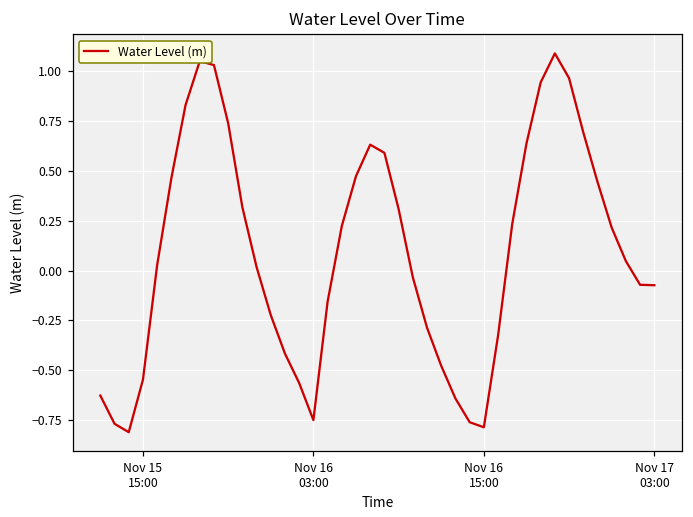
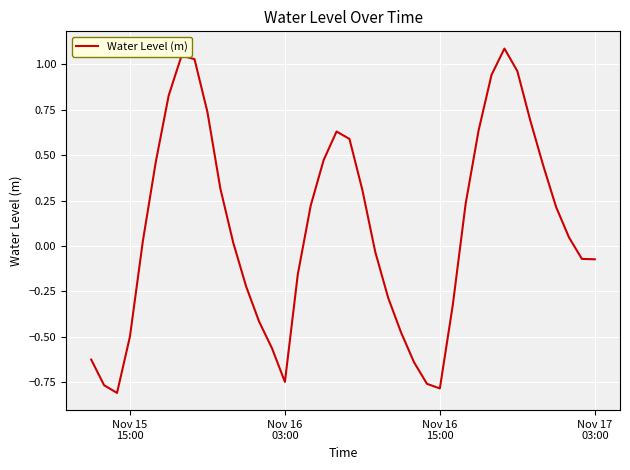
  {
-   "Nov 15 15:00": -0.55,
+   "Nov 15 15:00": -0.50,
    "Nov 16 03:00": -0.75,
    "Nov 16 15:00": -0.78,
    "Nov 17 03:00": -0.07
  }
